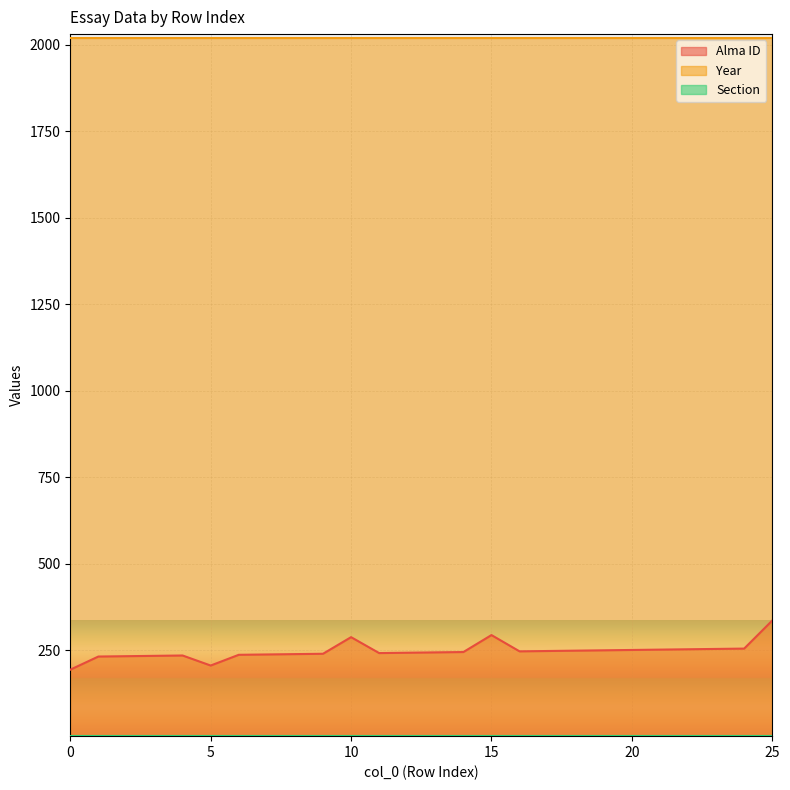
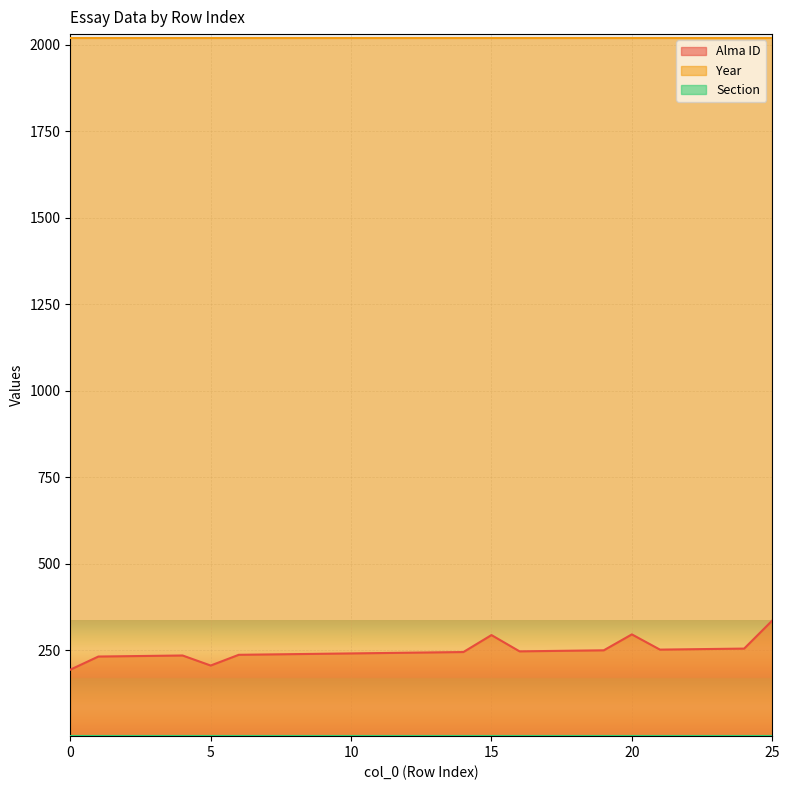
  {
    "Alma ID": {
      "0": 190,
      "5": 210,
-     "10": 290,
+     "10": 240,
      "15": 290,
-     "20": 250,
+     "20": 300,
      "25": 340
    },
    "Year": {
      "0": 2020,
      "5": 2020,
      "10": 2020,
      "15": 2020,
      "20": 2020,
      "25": 2020
    },
    "Section": {
      "0": 0,
      "5": 0,
      "10": 0,
      "15": 0,
      "20": 0,
      "25": 0
    }
  }
